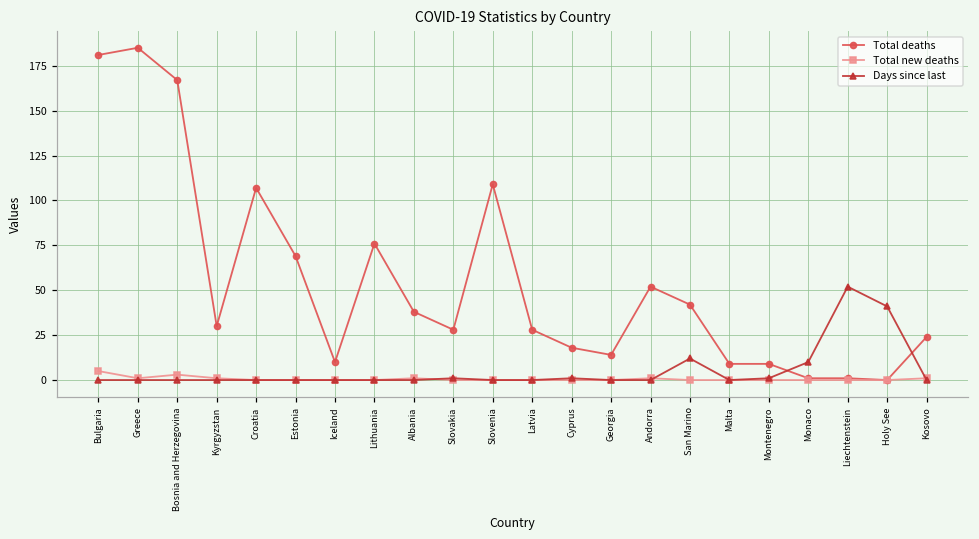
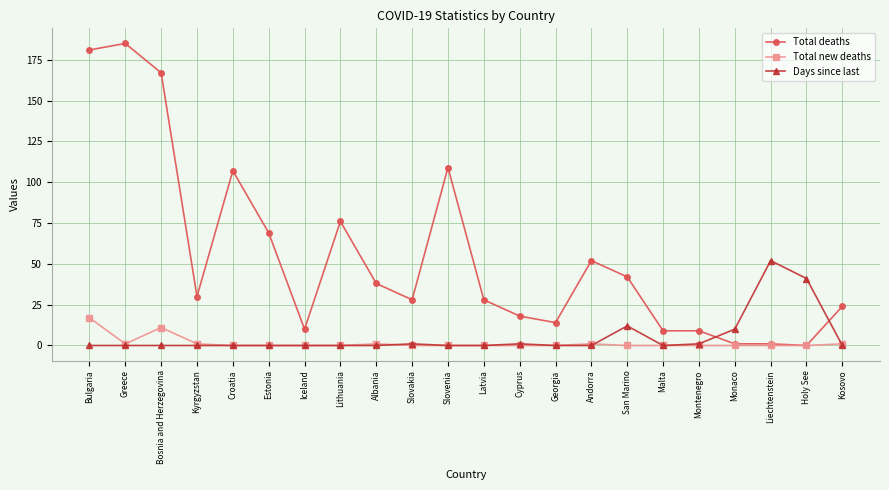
  {
    "Total new deaths": {
-     "Bulgaria": 5,
-     "Bosnia and Herzegovina": 3,
+     "Bulgaria": 17,
+     "Bosnia and Herzegovina": 11,
      "San Marino": 0
    }
  }
